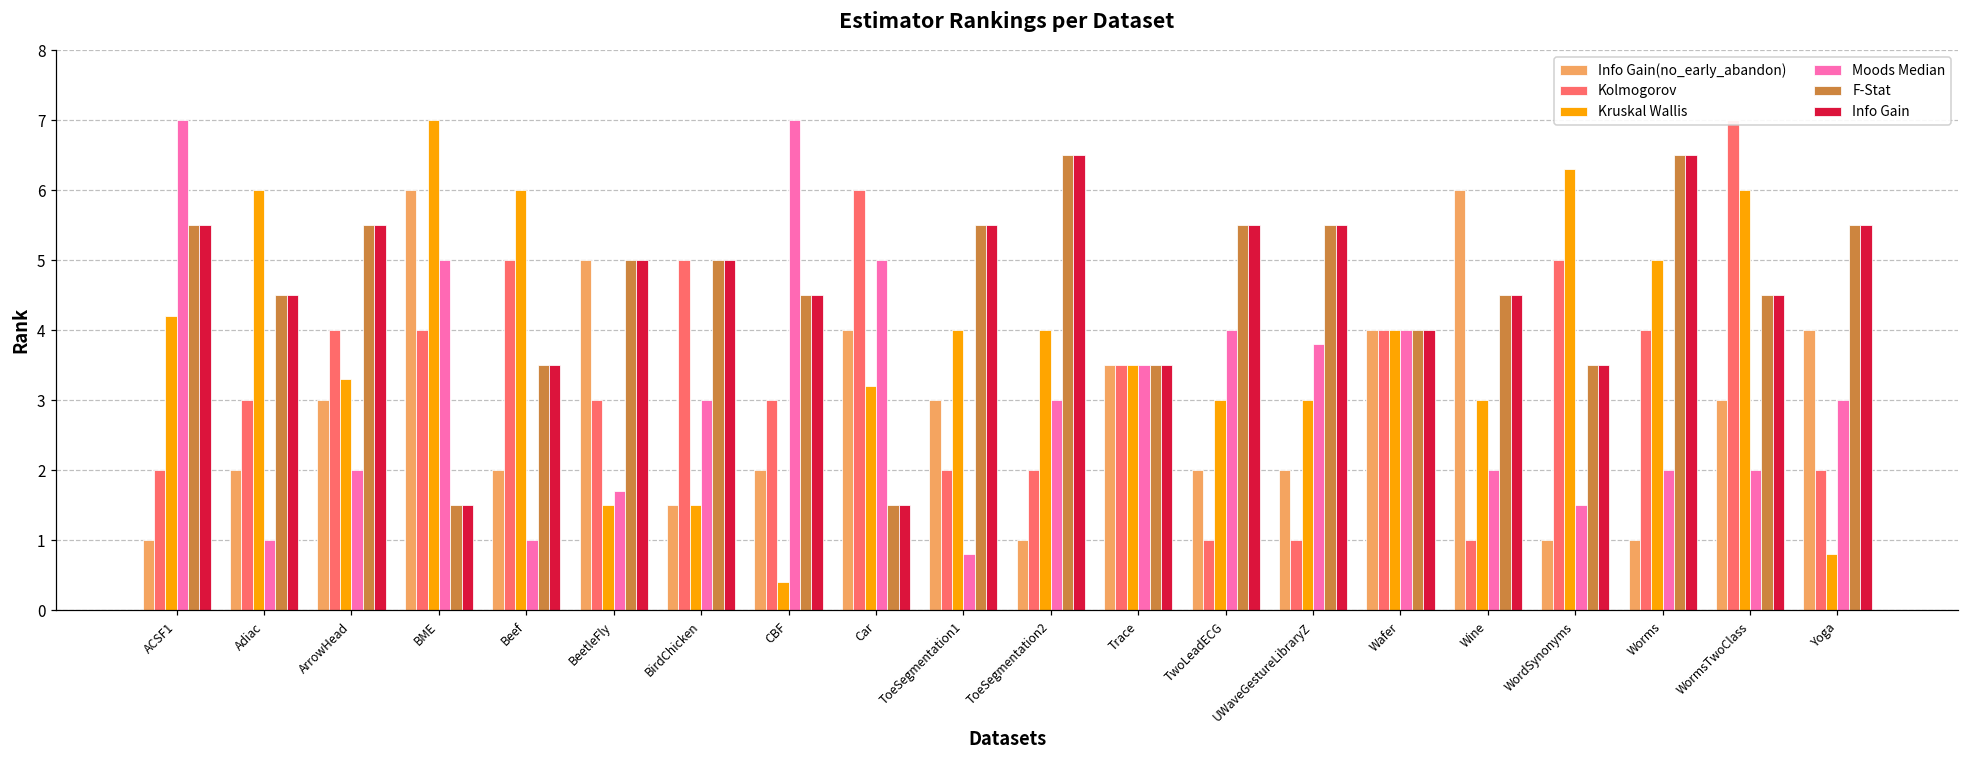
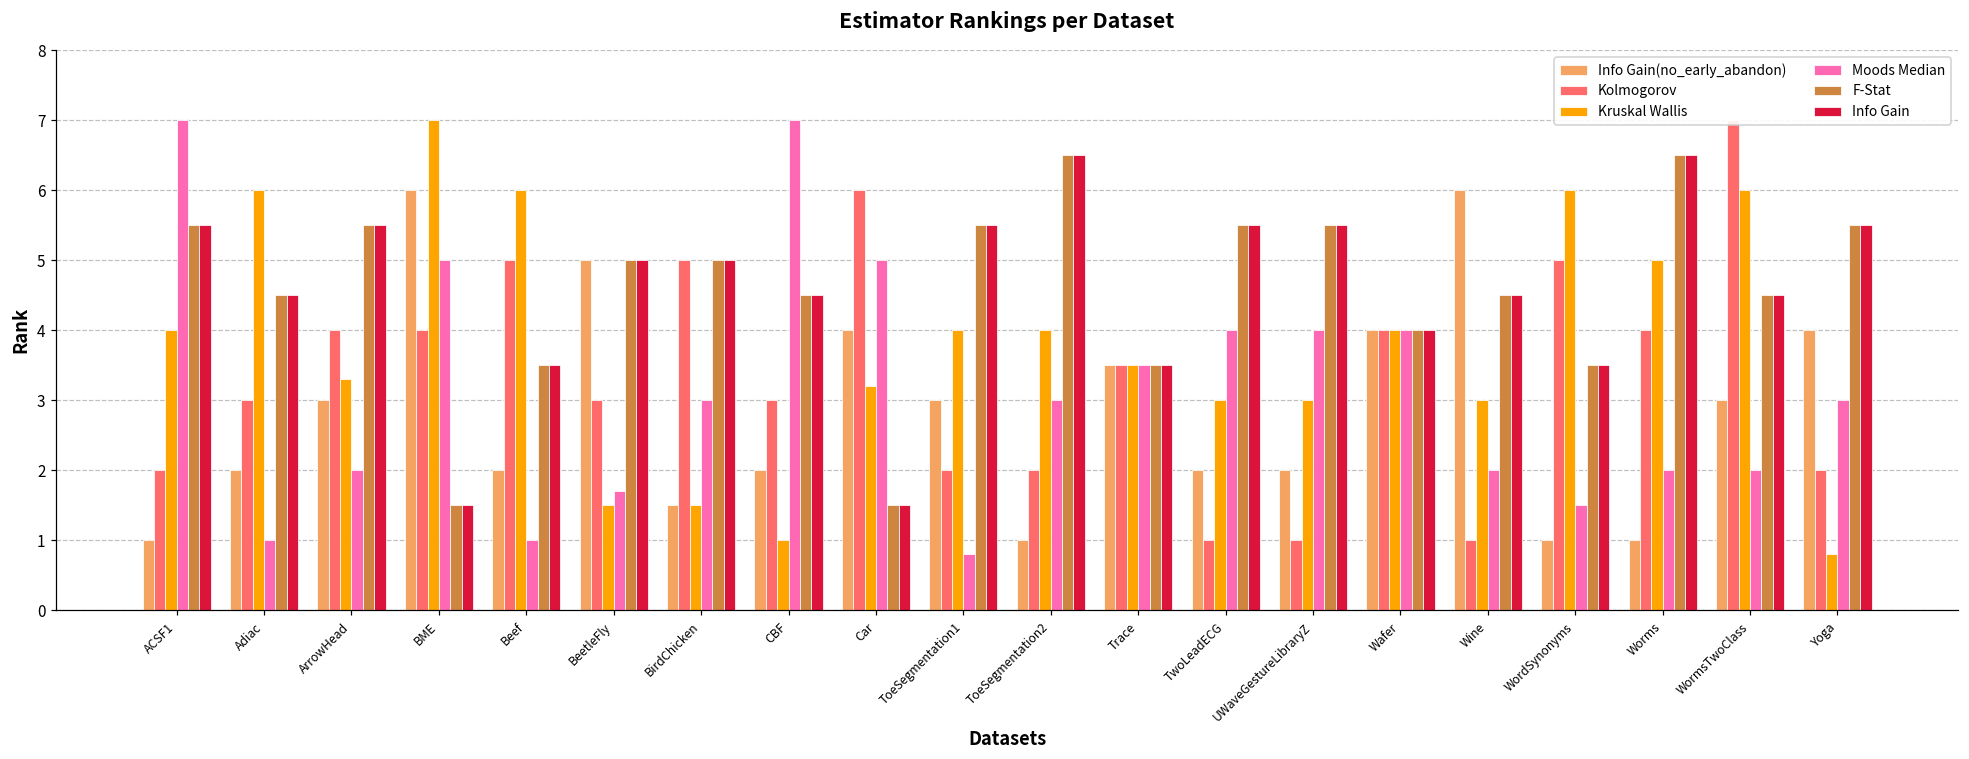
  {
    "Kruskal Wallis": {
-     "ACSF1": 4.2,
+     "ACSF1": 4.0,
      "Adiac": 6.0,
      "ArrowHead": 3.3,
      "BME": 7.0,
      "Beef": 6.0,
      "BeetleFly": 1.5,
      "BirdChicken": 1.5,
-     "CBF": 0.4,
+     "CBF": 1.0,
      "Car": 3.2,
      "ToeSegmentation1": 4.0,
      "ToeSegmentation2": 4.0,
      "Trace": 3.5,
      "TwoLeadECG": 3.0,
      "UWaveGestureLibraryZ": 3.0,
      "Wafer": 4.0,
      "Wine": 3.0,
-     "WordSynonyms": 6.3,
+     "WordSynonyms": 6.0,
      "Worms": 5.0,
      "WormsTwoClass": 6.0,
      "Yoga": 0.8
    },
    "Moods Median": {
      "ACSF1": 7.0,
      "Adiac": 1.0,
      "ArrowHead": 2.0,
      "BME": 5.0,
      "Beef": 1.0,
      "BeetleFly": 1.7,
      "BirdChicken": 3.0,
      "CBF": 7.0,
      "Car": 5.0,
      "ToeSegmentation1": 0.8,
      "ToeSegmentation2": 3.0,
      "Trace": 3.5,
      "TwoLeadECG": 4.0,
-     "UWaveGestureLibraryZ": 3.8,
+     "UWaveGestureLibraryZ": 4.0,
      "Wafer": 4.0,
      "Wine": 2.0,
      "WordSynonyms": 1.5,
      "Worms": 2.0,
      "WormsTwoClass": 2.0,
      "Yoga": 3.0
    },
    "Info Gain": {
      "ACSF1": 5.5,
      "Adiac": 4.5,
      "ArrowHead": 5.5,
      "BME": 1.5,
      "Beef": 3.5,
      "BeetleFly": 5.0,
      "BirdChicken": 5.0,
      "CBF": 4.5,
      "Car": 1.5,
      "ToeSegmentation1": 5.5,
      "ToeSegmentation2": 6.5,
      "Trace": 3.5,
      "TwoLeadECG": 5.5,
      "UWaveGestureLibraryZ": 5.5,
      "Wafer": 4.0,
      "Wine": 4.5,
      "WordSynonyms": 3.5,
      "Worms": 6.5,
      "WormsTwoClass": 4.5,
      "Yoga": 5.5
    }
  }
